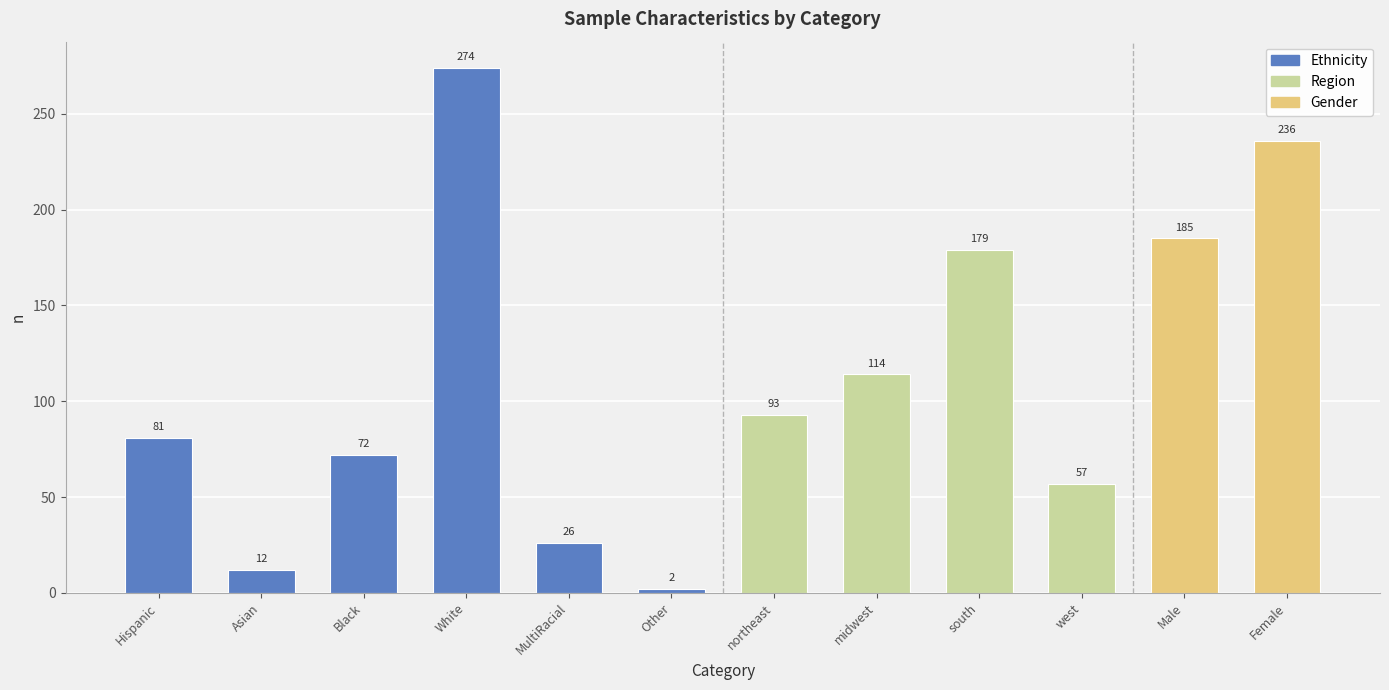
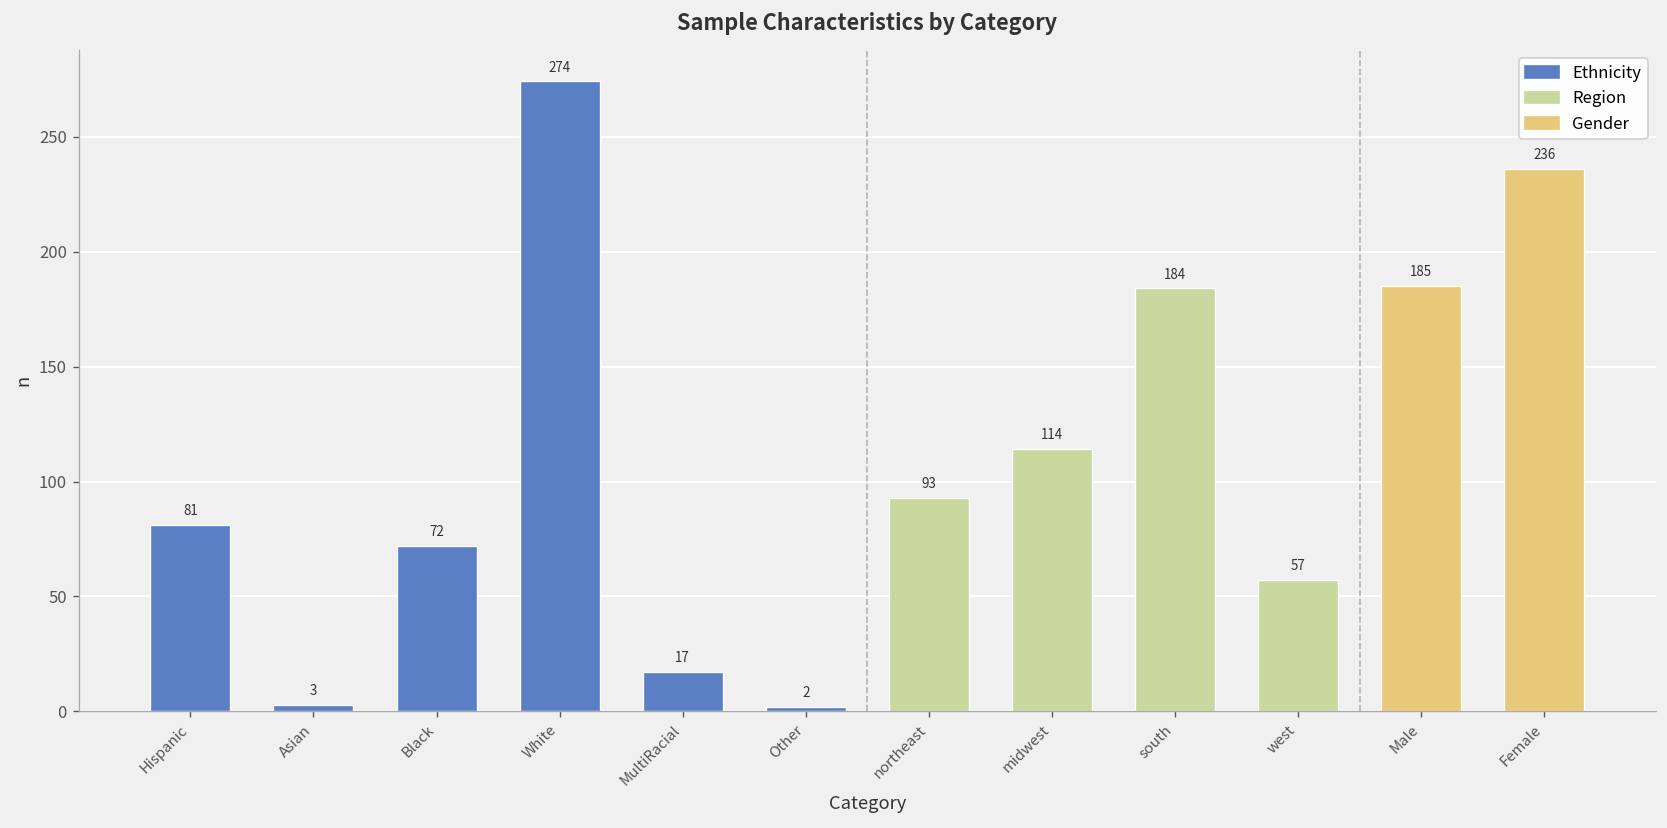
  {
    "Hispanic": 81,
-   "Asian": 12,
+   "Asian": 3,
    "Black": 72,
    "White": 274,
-   "MultiRacial": 26,
+   "MultiRacial": 17,
    "Other": 2,
    "northeast": 93,
    "midwest": 114,
-   "south": 179,
+   "south": 184,
    "west": 57,
    "Male": 185,
    "Female": 236
  }
